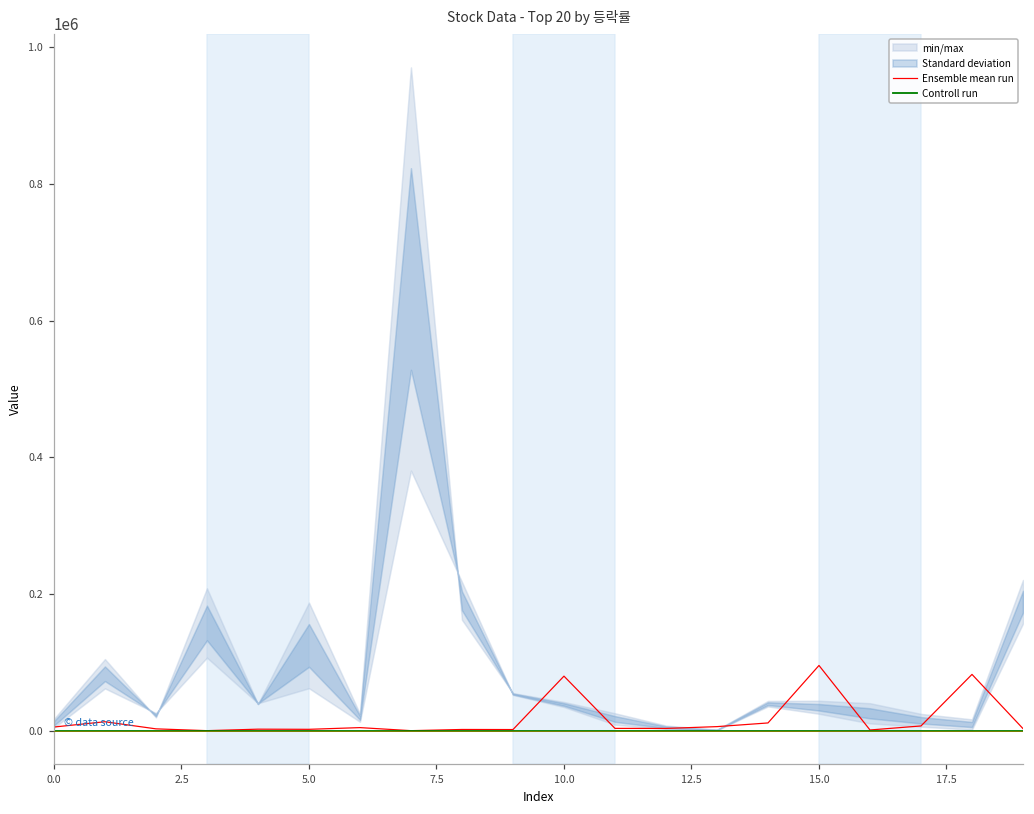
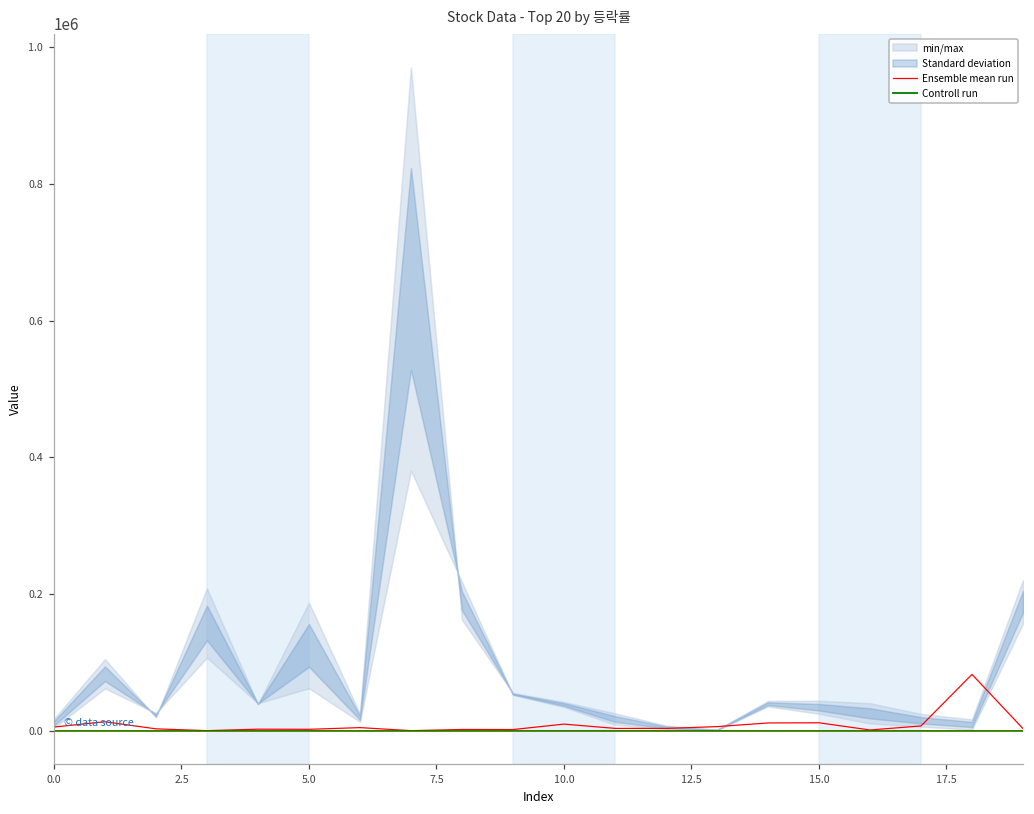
  {
    "Ensemble mean run": {
      "0.0": 10000,
-     "10.0": 80000,
-     "15.0": 100000
+     "10.0": 10000,
+     "15.0": 10000
    },
    "Controll run": {
      "0.0": 0,
      "10.0": 0,
      "15.0": 0
    }
  }
